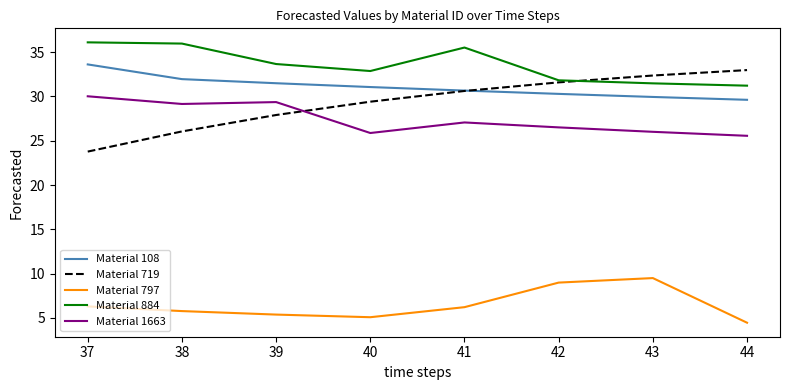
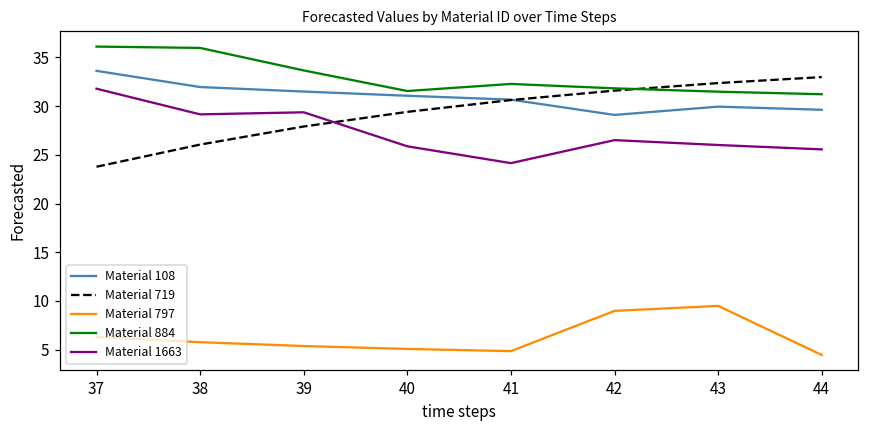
  {
    "Material 108": {
      "37": 34,
      "38": 32,
      "39": 31,
      "40": 31,
-     "42": 30,
+     "42": 29,
      "43": 30,
      "44": 30
    },
    "Material 719": {
      "37": 24,
      "38": 26,
      "39": 28,
      "40": 29,
      "43": 32,
      "44": 33
    },
    "Material 797": {
      "38": 6,
      "39": 5,
      "40": 5,
-     "41": 6,
+     "41": 5,
      "42": 9,
      "43": 9,
      "44": 4
    },
    "Material 884": {
      "37": 36,
      "38": 36,
      "39": 34,
-     "40": 33,
-     "41": 36,
+     "40": 32,
+     "41": 32,
      "43": 31,
      "44": 31
    },
    "Material 1663": {
-     "37": 30,
+     "37": 32,
      "38": 29,
      "39": 29,
      "40": 26,
-     "41": 27,
+     "41": 24,
      "42": 27,
      "43": 26,
      "44": 26
    }
  }
